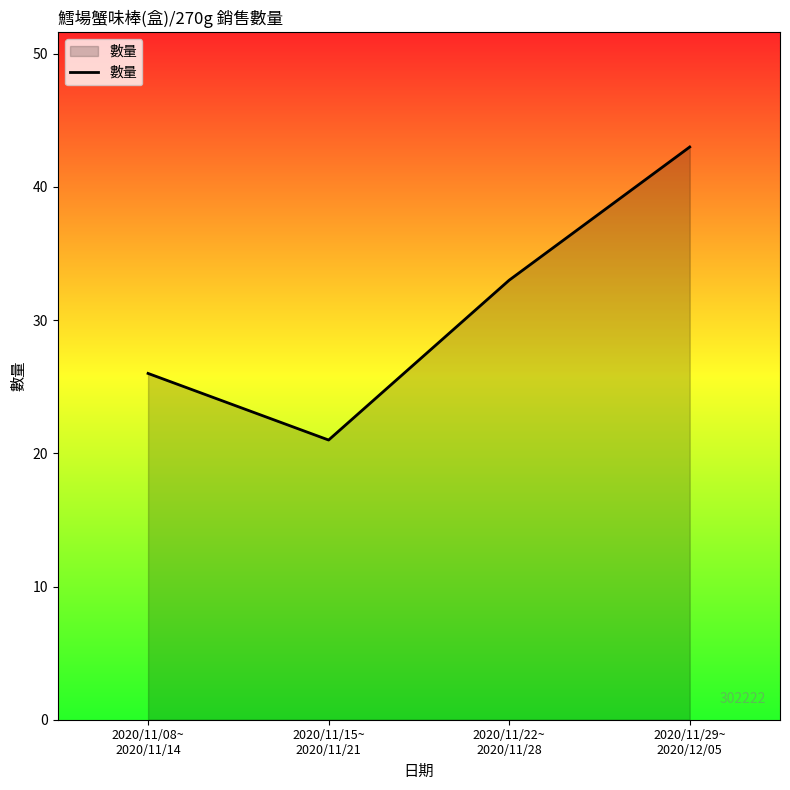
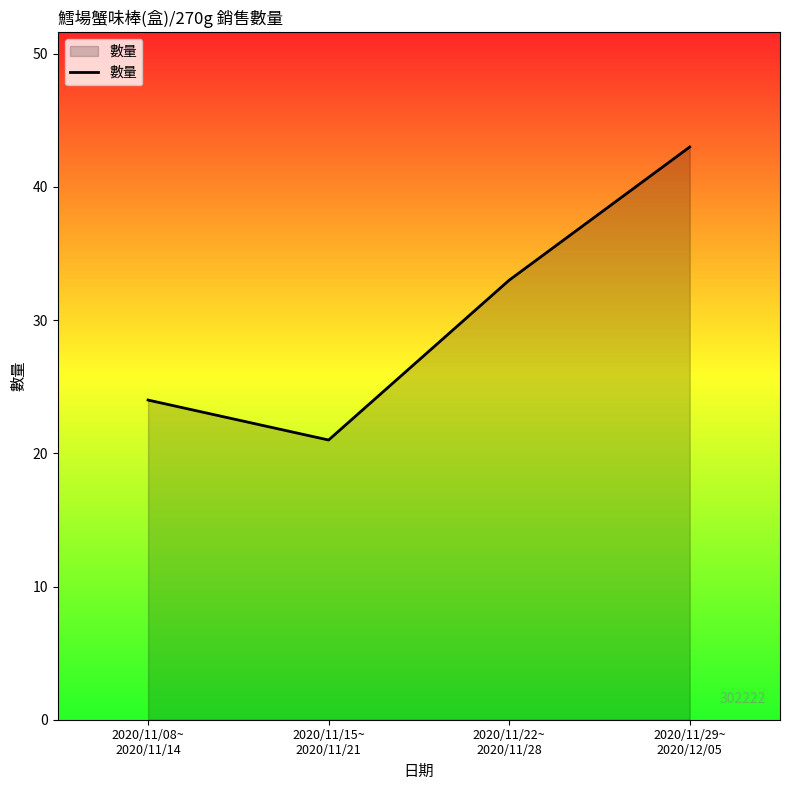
  {
-   "2020/11/08~ 2020/11/14": 26,
+   "2020/11/08~ 2020/11/14": 24,
    "2020/11/15~ 2020/11/21": 21,
    "2020/11/22~ 2020/11/28": 33,
    "2020/11/29~ 2020/12/05": 43
  }
